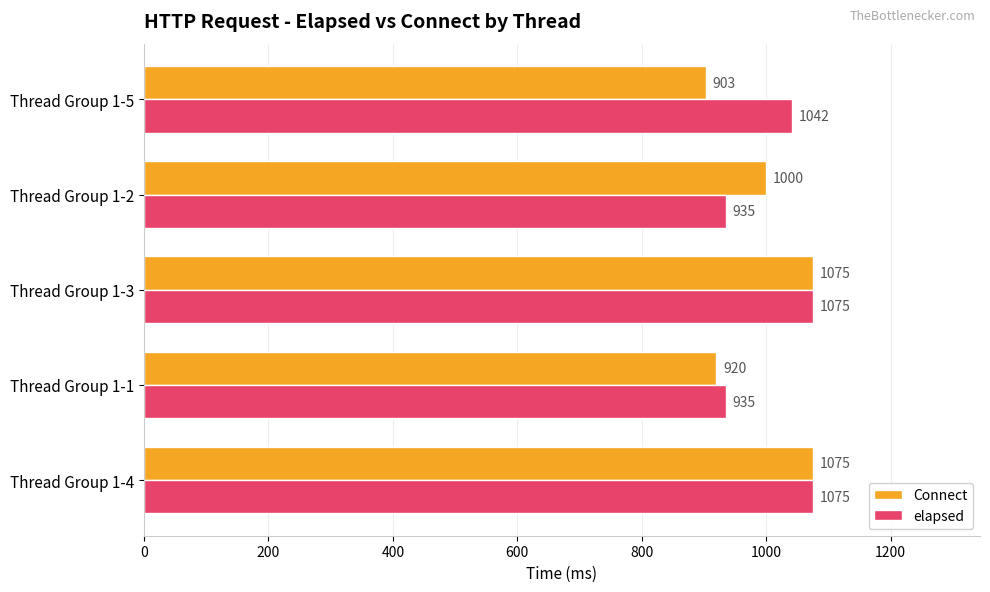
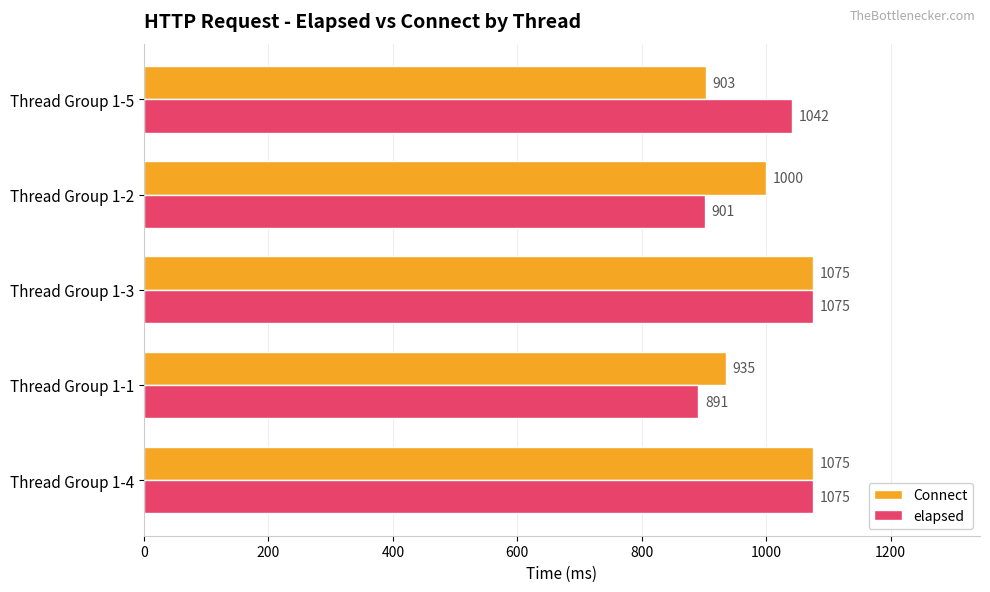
  {
    "Connect": {
      "Thread Group 1-5": 903,
      "Thread Group 1-2": 1000,
      "Thread Group 1-3": 1075,
-     "Thread Group 1-1": 920,
+     "Thread Group 1-1": 935,
      "Thread Group 1-4": 1075
    },
    "elapsed": {
      "Thread Group 1-5": 1042,
-     "Thread Group 1-2": 935,
+     "Thread Group 1-2": 901,
      "Thread Group 1-3": 1075,
-     "Thread Group 1-1": 935,
+     "Thread Group 1-1": 891,
      "Thread Group 1-4": 1075
    }
  }
